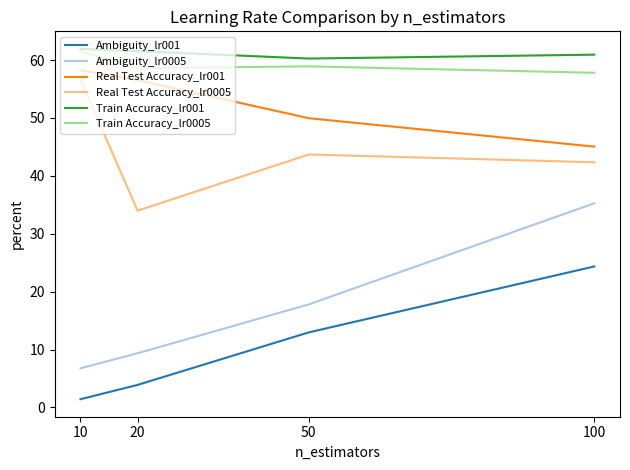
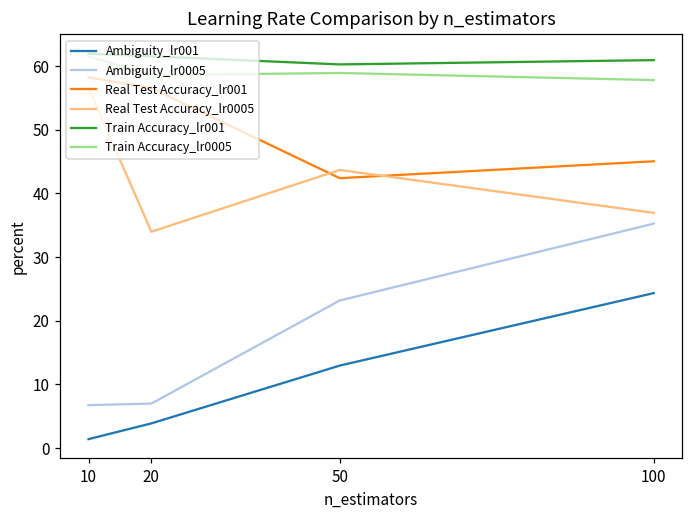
  {
    "Ambiguity_lr001": {
      "10": 1,
      "20": 4,
      "50": 13,
      "100": 24
    },
    "Ambiguity_lr0005": {
      "10": 7,
-     "20": 9,
-     "50": 18,
+     "20": 7,
+     "50": 23,
      "100": 35
    },
    "Real Test Accuracy_lr001": {
-     "50": 50,
+     "50": 42,
      "100": 45
    },
    "Real Test Accuracy_lr0005": {
      "20": 34,
      "50": 44,
-     "100": 42
+     "100": 37
    },
    "Train Accuracy_lr001": {
      "50": 60,
      "100": 61
    },
    "Train Accuracy_lr0005": {
      "50": 59,
      "100": 58
    }
  }
